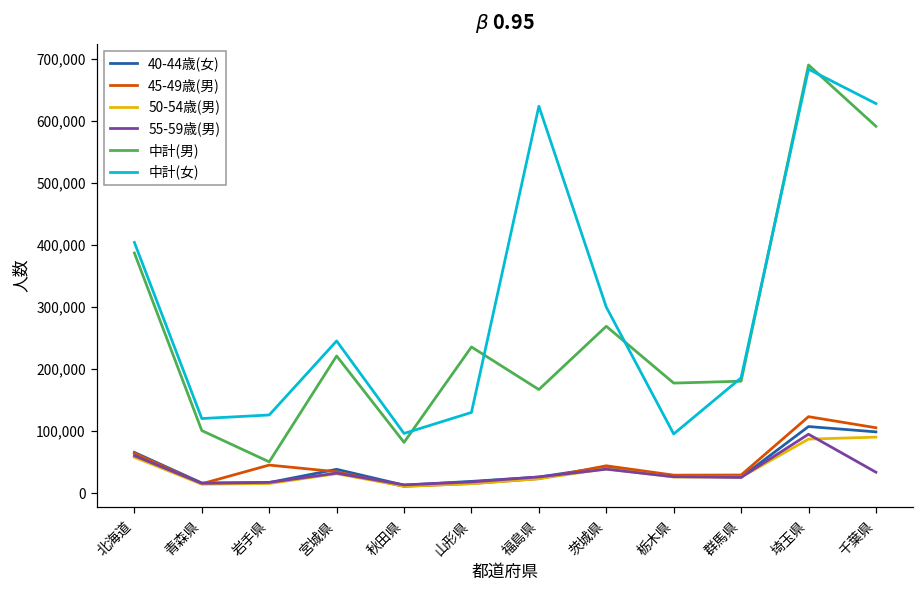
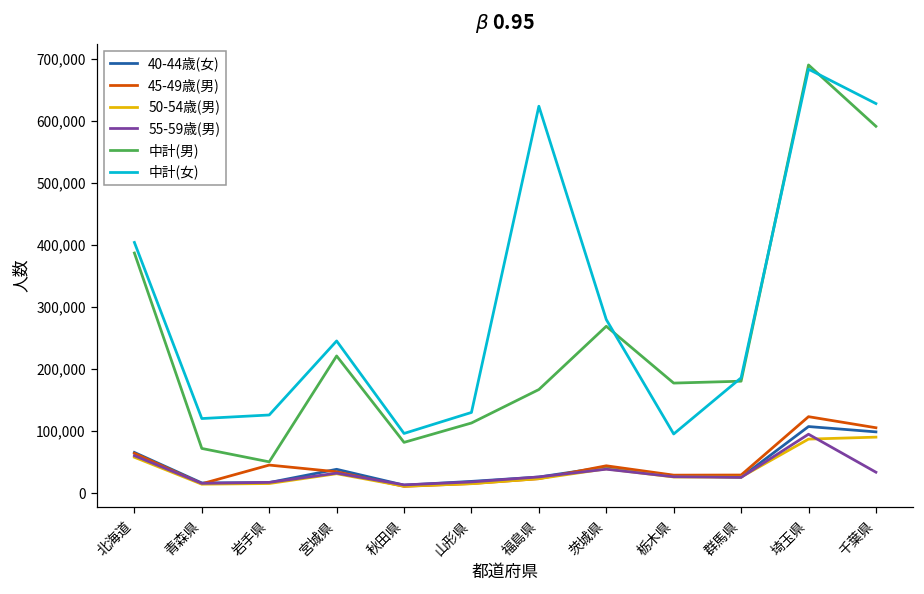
  {
    "40-44歳(女)": {
      "埼玉県": "110,000",
      "千葉県": "100,000"
    },
    "45-49歳(男)": {
      "岩手県": "50,000",
      "埼玉県": "120,000",
      "千葉県": "110,000"
    },
    "50-54歳(男)": {
      "埼玉県": "90,000",
      "千葉県": "90,000"
    },
    "55-59歳(男)": {
      "埼玉県": "100,000",
      "千葉県": "30,000"
    },
    "中計(男)": {
      "北海道": "390,000",
-     "青森県": "100,000",
+     "青森県": "70,000",
      "岩手県": "50,000",
      "宮城県": "220,000",
      "秋田県": "80,000",
-     "山形県": "240,000",
+     "山形県": "110,000",
      "福島県": "170,000",
      "茨城県": "270,000",
      "栃木県": "180,000",
      "群馬県": "180,000",
      "埼玉県": "690,000",
      "千葉県": "590,000"
    },
    "中計(女)": {
      "北海道": "400,000",
      "青森県": "120,000",
      "岩手県": "130,000",
      "宮城県": "250,000",
      "秋田県": "100,000",
      "山形県": "130,000",
      "福島県": "620,000",
-     "茨城県": "300,000",
+     "茨城県": "280,000",
      "栃木県": "100,000",
      "群馬県": "190,000",
      "埼玉県": "680,000",
      "千葉県": "630,000"
    }
  }
